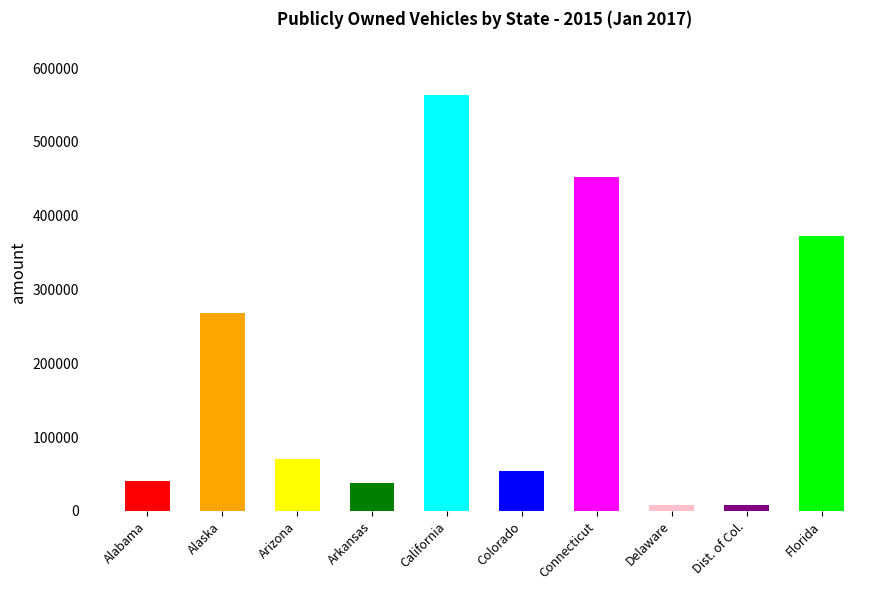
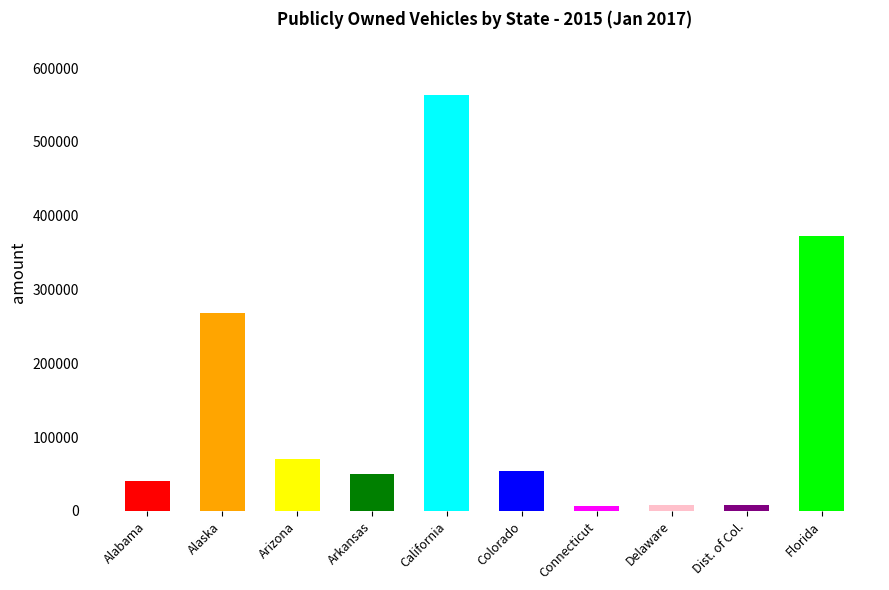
  {
    "Alabama": 40000,
    "Alaska": 270000,
    "Arizona": 70000,
-   "Arkansas": 40000,
+   "Arkansas": 50000,
    "California": 560000,
    "Colorado": 50000,
-   "Connecticut": 450000,
+   "Connecticut": 10000,
    "Delaware": 10000,
    "Dist. of Col.": 10000,
    "Florida": 370000
  }
